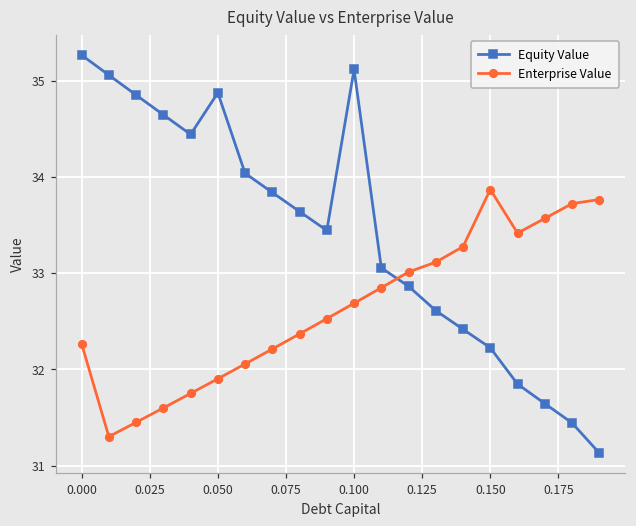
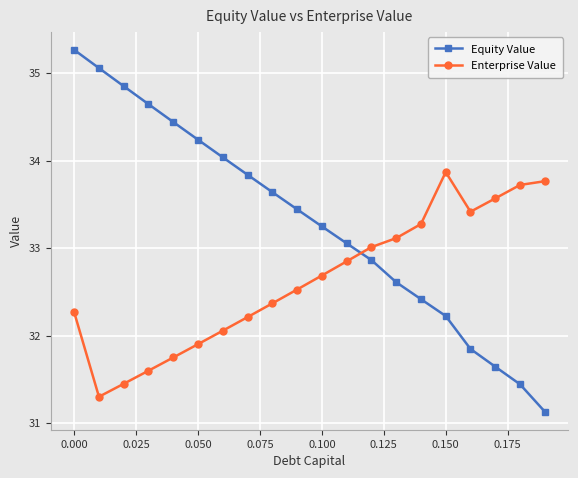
  {
    "Equity Value": {
      "0.000": 35.3,
-     "0.050": 34.9,
-     "0.100": 35.1,
+     "0.050": 34.2,
+     "0.100": 33.2,
      "0.150": 32.2
    },
    "Enterprise Value": {
      "0.000": 32.3,
      "0.050": 31.9,
      "0.100": 32.7,
      "0.150": 33.9
    }
  }
